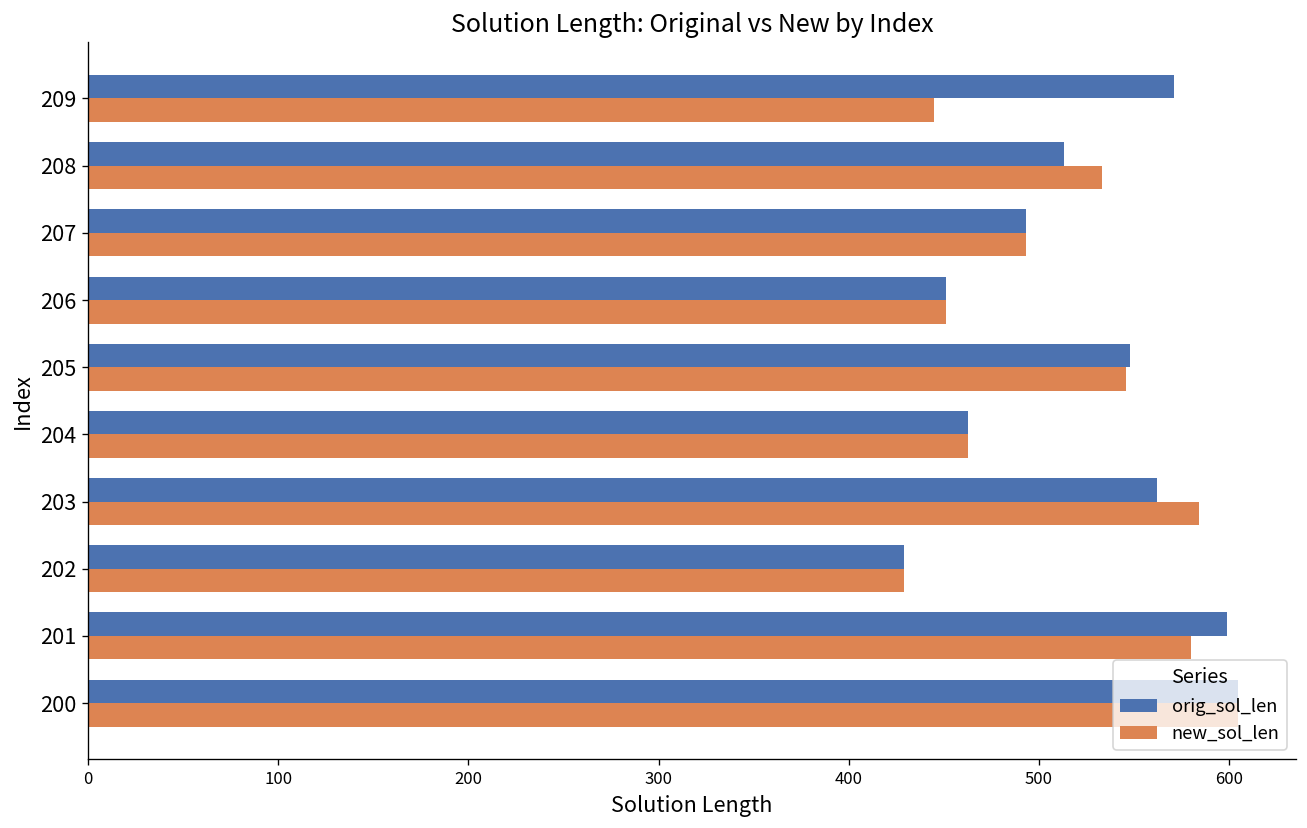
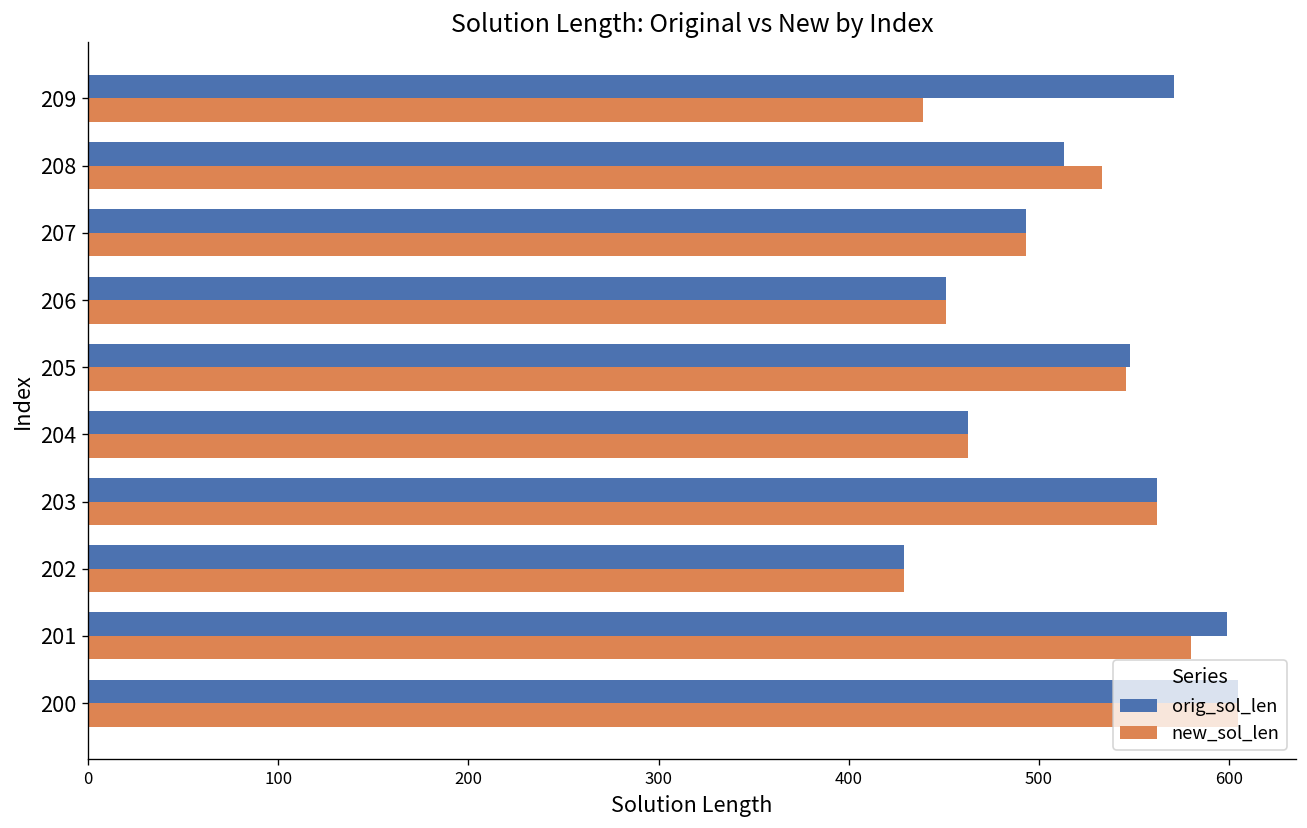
  {
    "orig_sol_len": {
      "209": 571,
      "208": 513,
      "207": 493,
      "206": 451,
      "205": 548,
      "204": 463,
      "203": 562,
      "202": 429,
      "201": 599
    },
    "new_sol_len": {
-     "209": 445,
+     "209": 439,
      "208": 533,
      "207": 493,
      "206": 451,
      "205": 546,
      "204": 463,
-     "203": 584,
+     "203": 562,
      "202": 429,
      "201": 580
    }
  }
